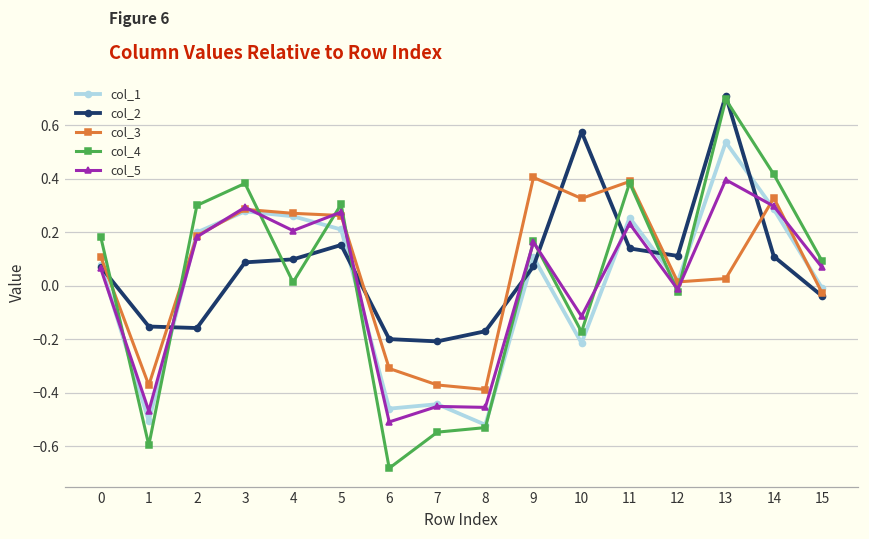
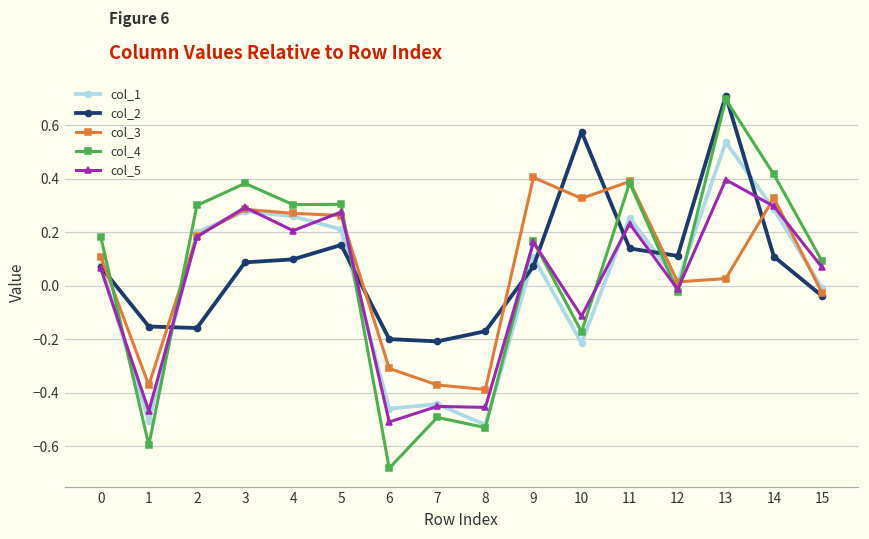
  {
    "col_1": {
      "1": -0.51,
      "2": 0.20,
      "4": 0.26,
      "5": 0.21,
      "6": -0.46,
      "9": 0.11,
      "10": -0.21,
      "11": 0.25,
      "13": 0.54,
      "14": 0.29,
      "15": -0.01
    },
    "col_2": {
      "1": -0.15,
      "2": -0.16,
      "3": 0.09,
      "4": 0.10,
      "5": 0.15,
      "6": -0.20,
      "7": -0.21,
      "8": -0.17,
      "9": 0.07,
      "10": 0.58,
      "11": 0.14,
      "12": 0.11,
      "13": 0.71,
      "14": 0.11,
      "15": -0.04
    },
    "col_3": {
      "0": 0.11,
      "1": -0.37,
      "4": 0.27,
      "5": 0.26,
      "6": -0.31,
      "7": -0.37,
      "8": -0.39,
      "9": 0.40,
      "10": 0.33,
      "13": 0.03,
      "14": 0.33,
      "15": -0.03
    },
    "col_4": {
      "0": 0.18,
      "1": -0.60,
      "2": 0.30,
      "3": 0.38,
-     "4": 0.01,
+     "4": 0.30,
      "5": 0.30,
      "6": -0.68,
-     "7": -0.55,
+     "7": -0.49,
      "10": -0.17,
      "13": 0.70,
      "14": 0.42,
      "15": 0.09
    },
    "col_5": {
      "1": -0.47,
      "4": 0.21,
      "5": 0.28,
      "6": -0.51,
      "8": -0.45,
      "10": -0.11,
      "11": 0.23,
      "13": 0.40,
      "14": 0.30,
      "15": 0.07
    }
  }
